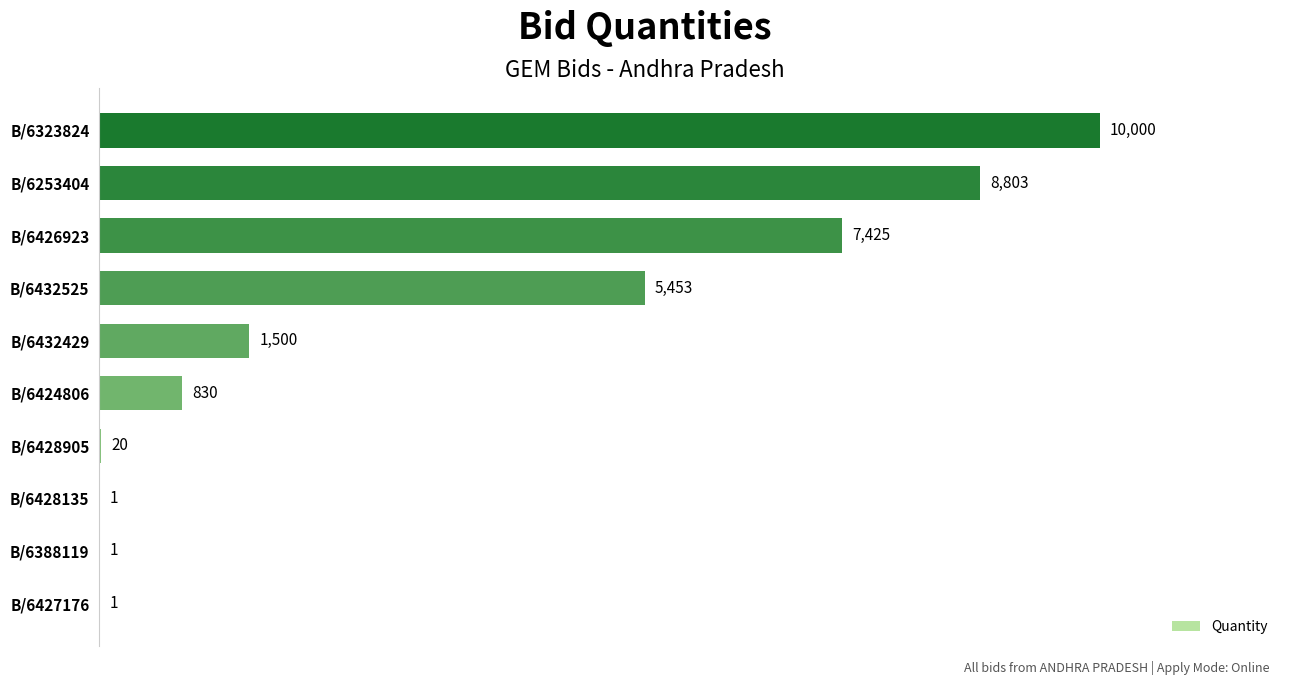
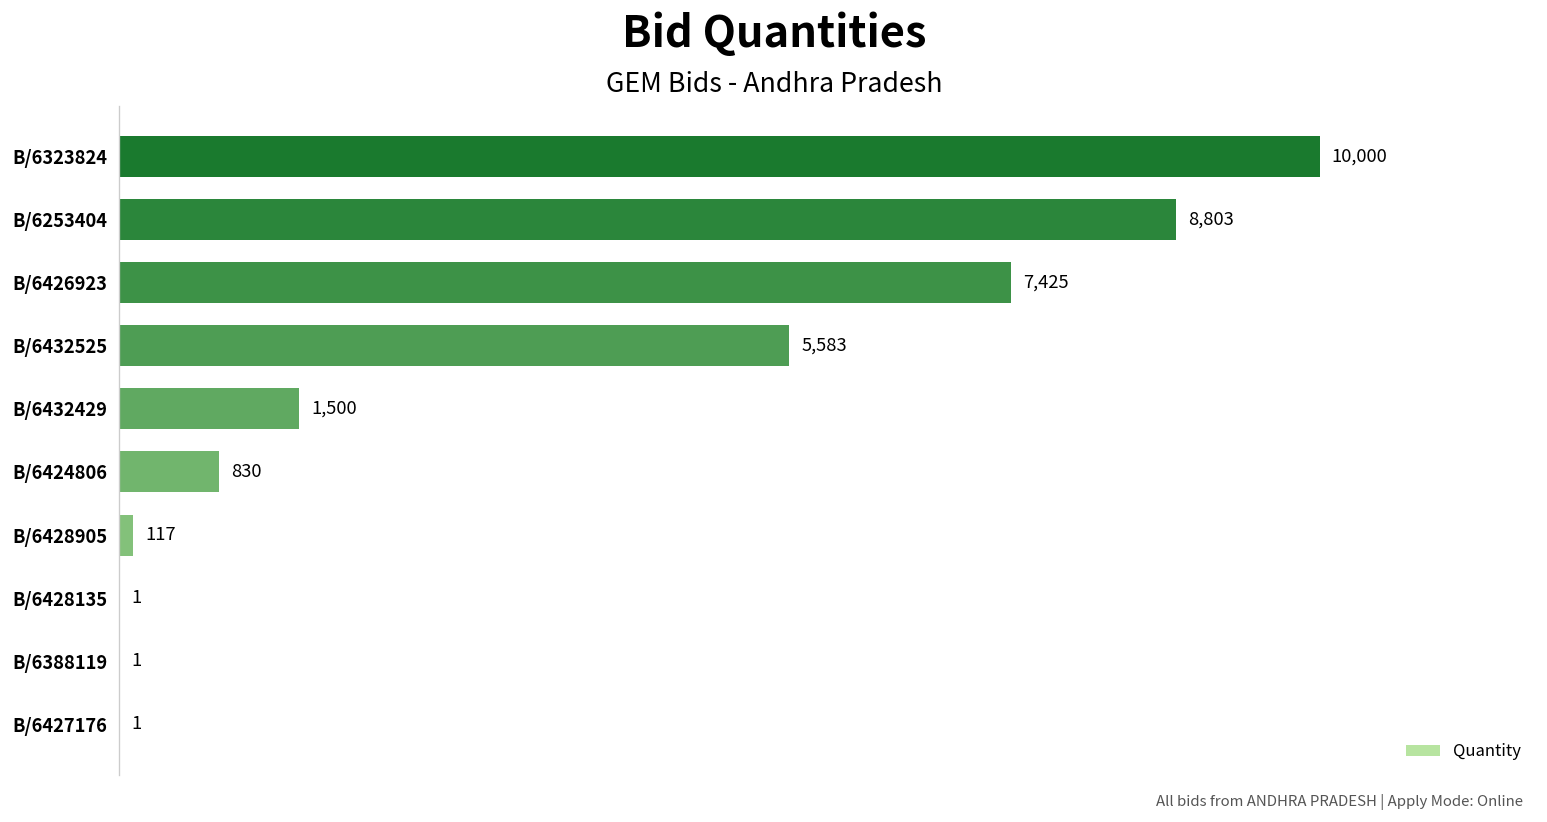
  {
    "B/6323824": "10,000",
    "B/6253404": "8,803",
    "B/6426923": "7,425",
-   "B/6432525": "5,453",
+   "B/6432525": "5,583",
    "B/6432429": "1,500",
    "B/6424806": "830",
-   "B/6428905": "20",
+   "B/6428905": "117",
    "B/6428135": "1",
    "B/6388119": "1",
    "B/6427176": "1"
  }
